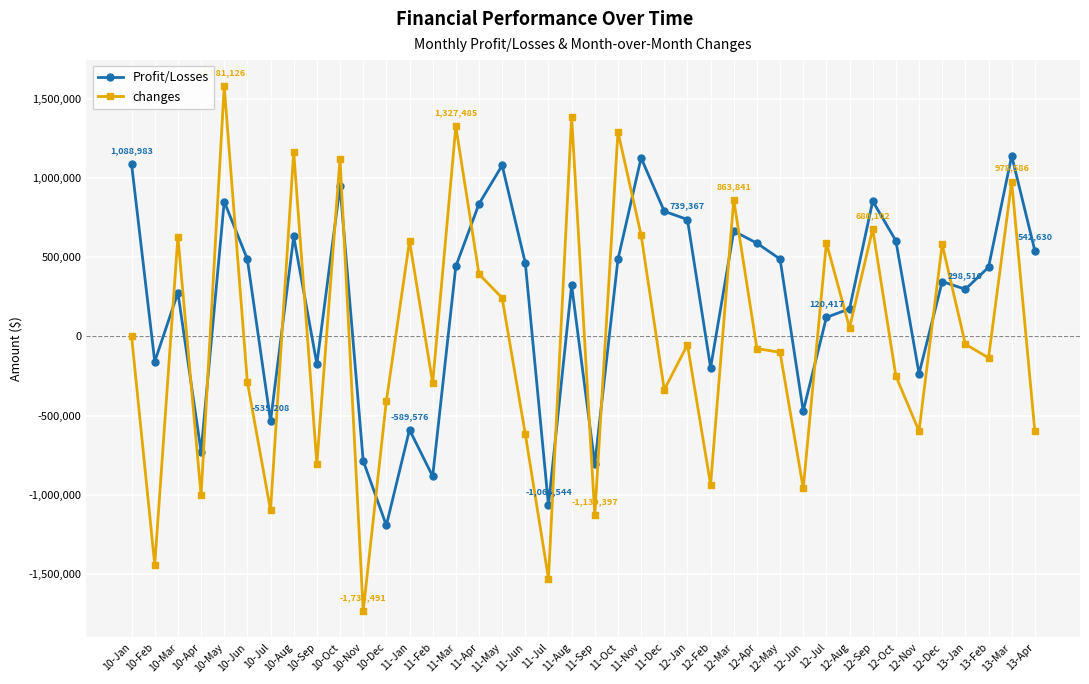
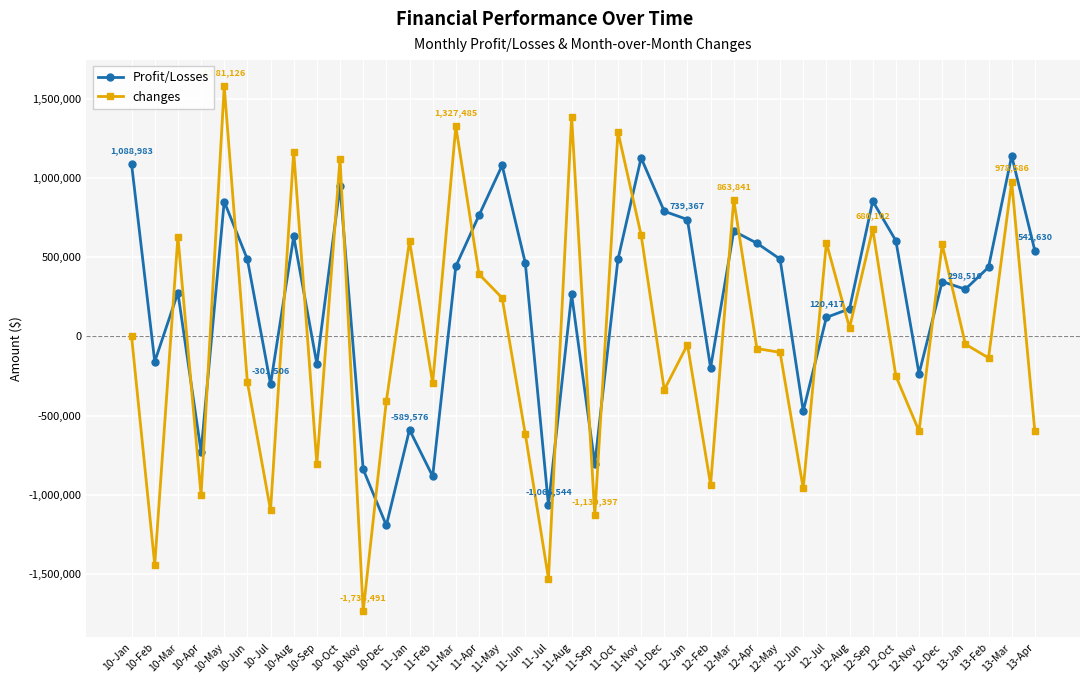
  {
    "Profit/Losses": {
      "10-Jan": "1,088,983",
-     "10-Jul": "-535,208",
-     "10-Nov": "-790,000",
+     "10-Jul": "-301,506",
+     "10-Nov": "-840,000",
      "11-Jan": "-589,576",
-     "11-Apr": "840,000",
+     "11-Apr": "770,000",
      "11-Jul": "-1,066,544",
-     "11-Aug": "320,000",
+     "11-Aug": "270,000",
      "12-Jan": "739,367",
      "12-Jul": "120,417",
      "13-Jan": "298,510",
      "13-Apr": "542,630"
    },
    "changes": {
      "10-Nov": "-1,736,491",
      "11-Mar": "1,327,485",
      "11-Sep": "-1,130,397",
      "12-Mar": "863,841",
      "12-Sep": "680,102",
      "13-Mar": "978,586"
    }
  }
